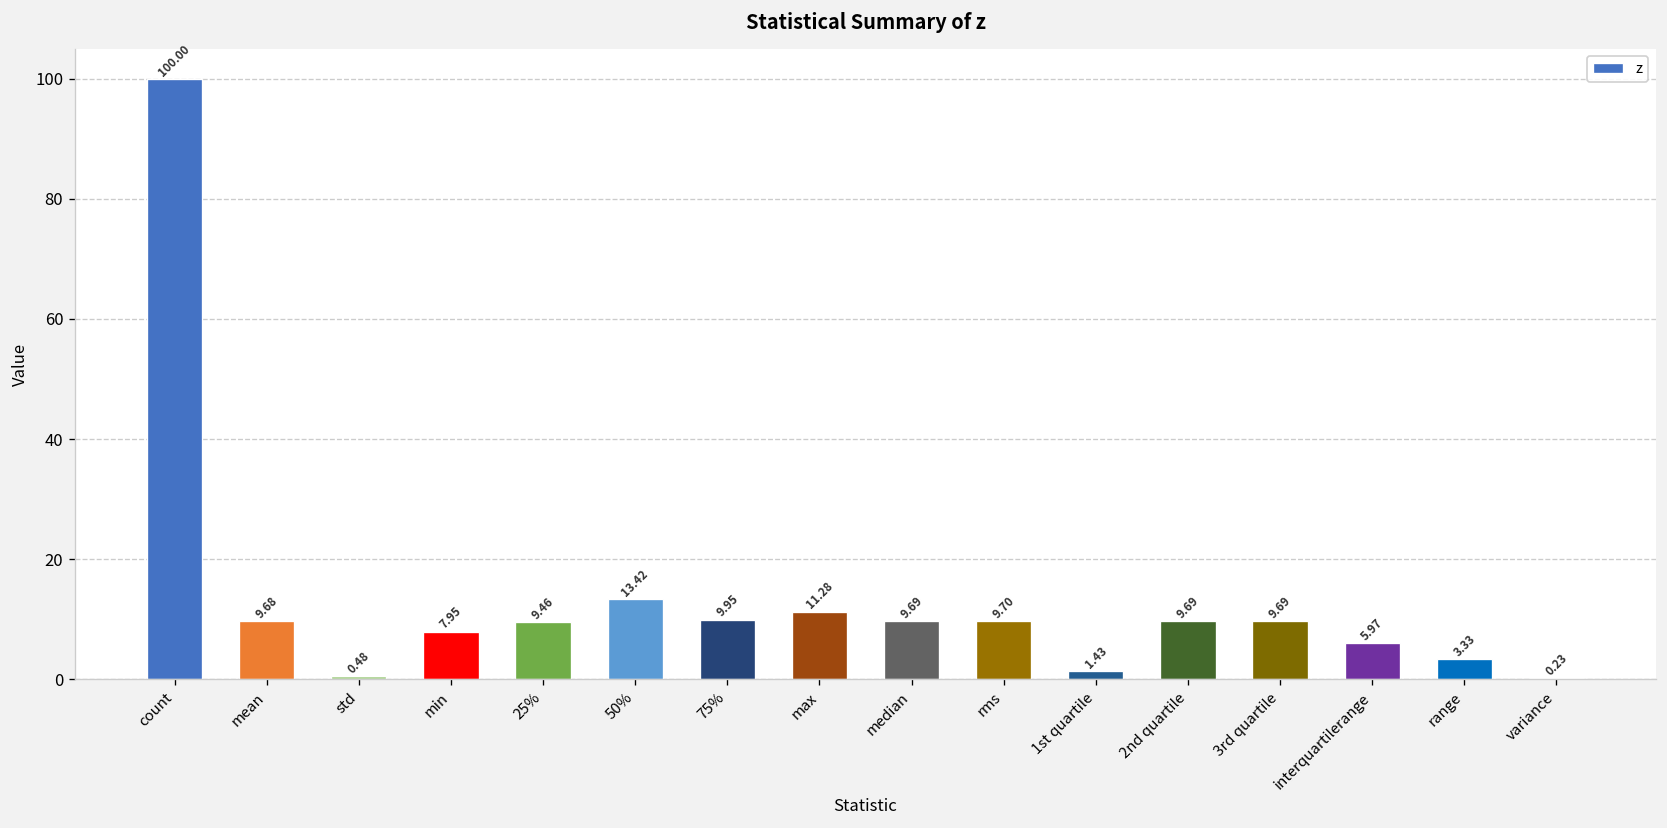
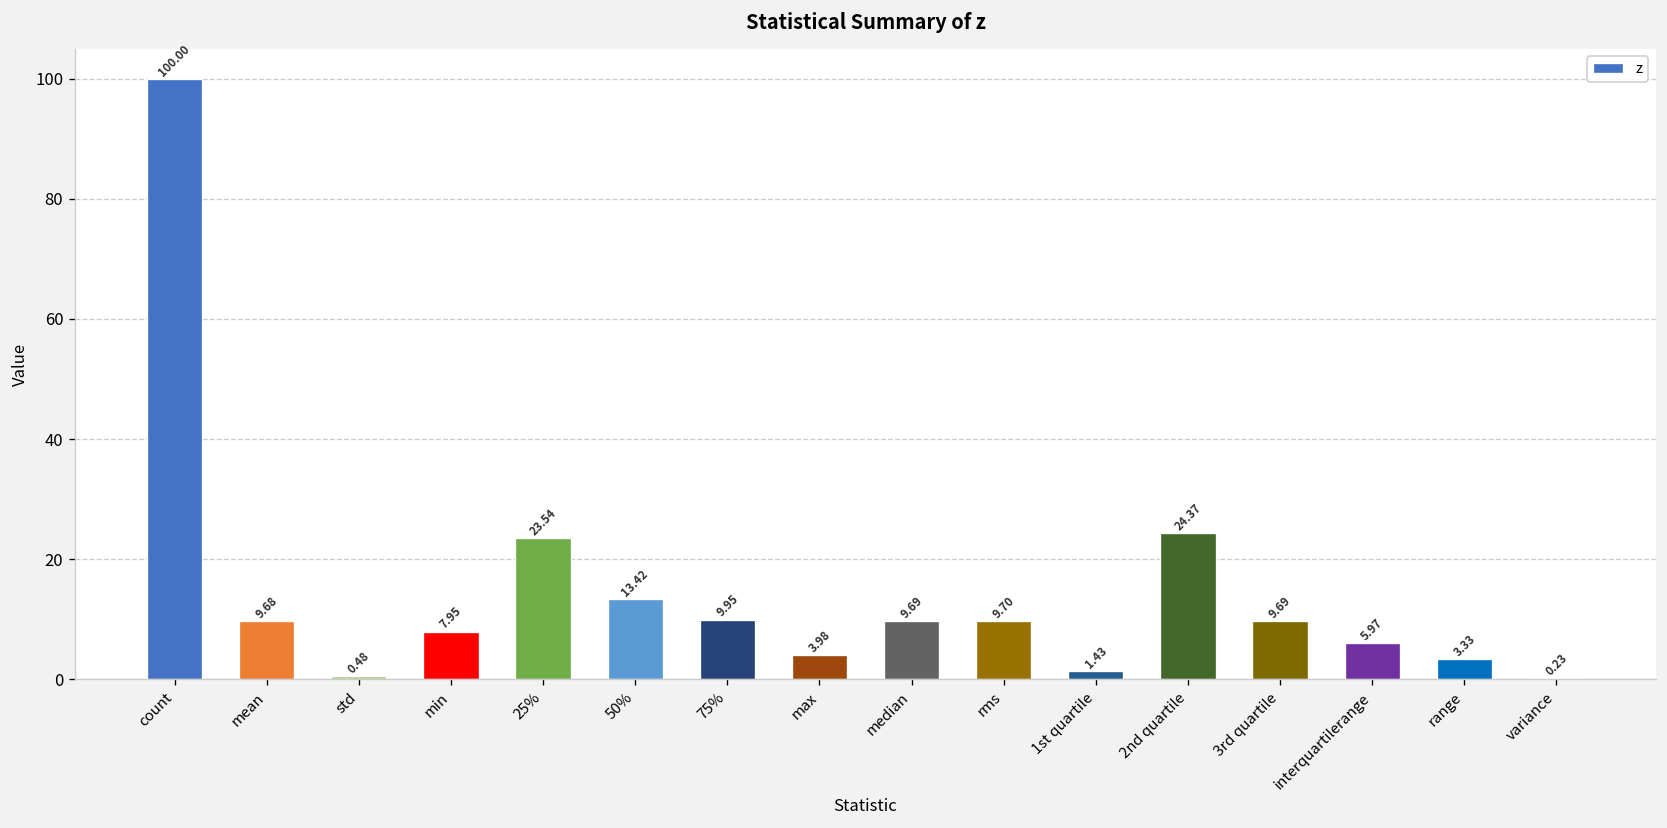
  {
    "count": 100.00,
    "mean": 9.68,
    "std": 0.48,
    "min": 7.95,
-   "25%": 9.46,
+   "25%": 23.54,
    "50%": 13.42,
    "75%": 9.95,
-   "max": 11.28,
+   "max": 3.98,
    "median": 9.69,
    "rms": 9.70,
    "1st quartile": 1.43,
-   "2nd quartile": 9.69,
+   "2nd quartile": 24.37,
    "3rd quartile": 9.69,
    "interquartilerange": 5.97,
    "range": 3.33,
    "variance": 0.23
  }
